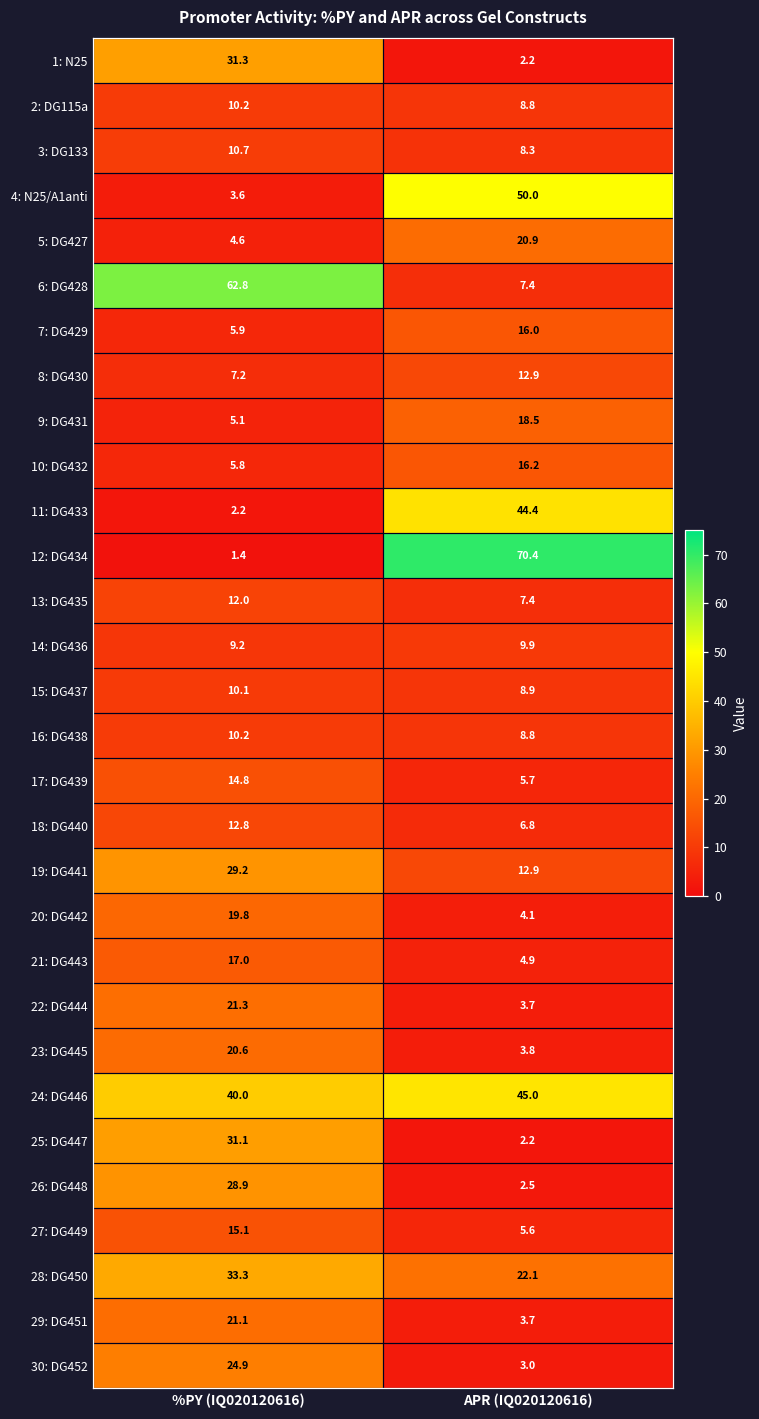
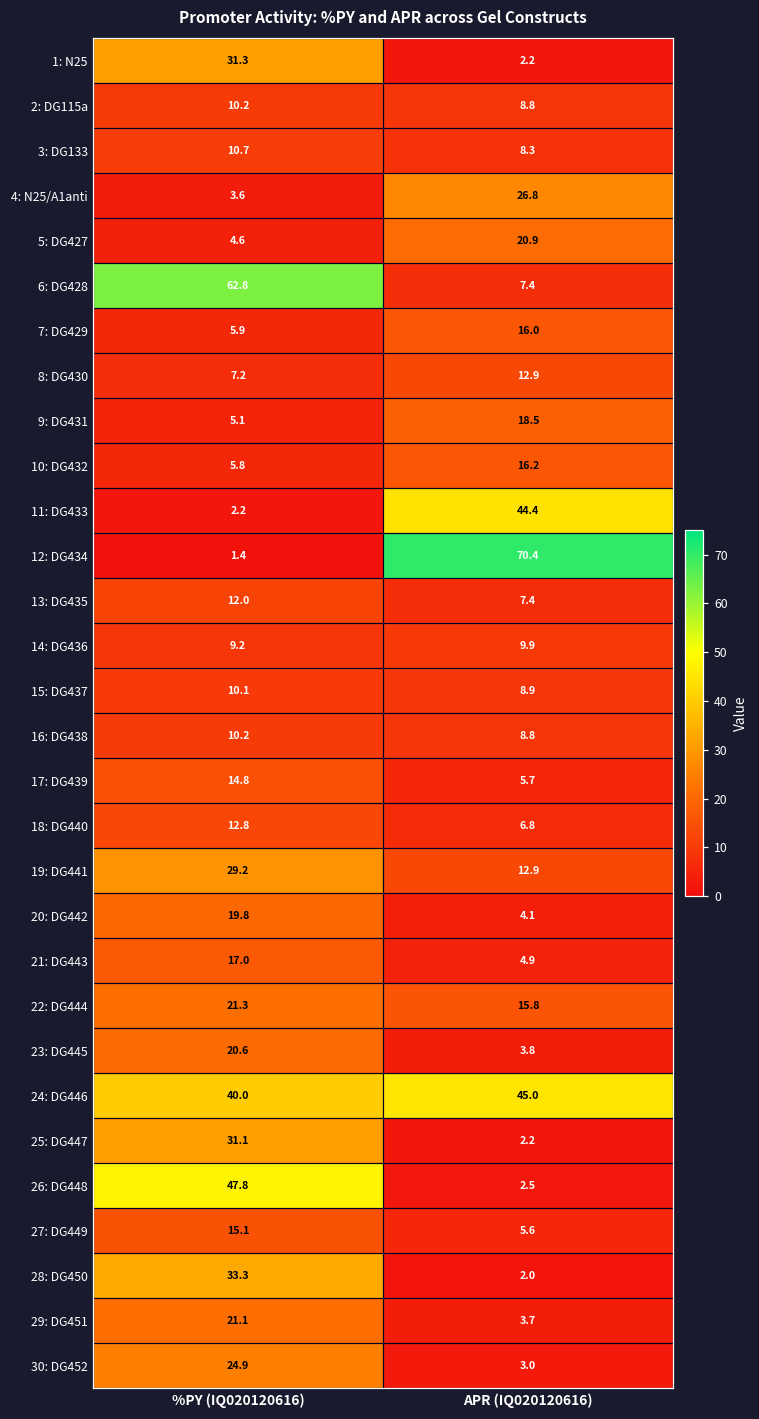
  {
    "1: N25": {
      "%PY (IQ020120616)": 31.3,
      "APR (IQ020120616)": 2.2
    },
    "2: DG115a": {
      "%PY (IQ020120616)": 10.2,
      "APR (IQ020120616)": 8.8
    },
    "3: DG133": {
      "%PY (IQ020120616)": 10.7,
      "APR (IQ020120616)": 8.3
    },
    "4: N25/A1anti": {
      "%PY (IQ020120616)": 3.6,
-     "APR (IQ020120616)": 50.0
+     "APR (IQ020120616)": 26.8
    },
    "5: DG427": {
      "%PY (IQ020120616)": 4.6,
      "APR (IQ020120616)": 20.9
    },
    "6: DG428": {
      "%PY (IQ020120616)": 62.8,
      "APR (IQ020120616)": 7.4
    },
    "7: DG429": {
      "%PY (IQ020120616)": 5.9,
      "APR (IQ020120616)": 16.0
    },
    "8: DG430": {
      "%PY (IQ020120616)": 7.2,
      "APR (IQ020120616)": 12.9
    },
    "9: DG431": {
      "%PY (IQ020120616)": 5.1,
      "APR (IQ020120616)": 18.5
    },
    "10: DG432": {
      "%PY (IQ020120616)": 5.8,
      "APR (IQ020120616)": 16.2
    },
    "11: DG433": {
      "%PY (IQ020120616)": 2.2,
      "APR (IQ020120616)": 44.4
    },
    "12: DG434": {
      "%PY (IQ020120616)": 1.4,
      "APR (IQ020120616)": 70.4
    },
    "13: DG435": {
      "%PY (IQ020120616)": 12.0,
      "APR (IQ020120616)": 7.4
    },
    "14: DG436": {
      "%PY (IQ020120616)": 9.2,
      "APR (IQ020120616)": 9.9
    },
    "15: DG437": {
      "%PY (IQ020120616)": 10.1,
      "APR (IQ020120616)": 8.9
    },
    "16: DG438": {
      "%PY (IQ020120616)": 10.2,
      "APR (IQ020120616)": 8.8
    },
    "17: DG439": {
      "%PY (IQ020120616)": 14.8,
      "APR (IQ020120616)": 5.7
    },
    "18: DG440": {
      "%PY (IQ020120616)": 12.8,
      "APR (IQ020120616)": 6.8
    },
    "19: DG441": {
      "%PY (IQ020120616)": 29.2,
      "APR (IQ020120616)": 12.9
    },
    "20: DG442": {
      "%PY (IQ020120616)": 19.8,
      "APR (IQ020120616)": 4.1
    },
    "21: DG443": {
      "%PY (IQ020120616)": 17.0,
      "APR (IQ020120616)": 4.9
    },
    "22: DG444": {
      "%PY (IQ020120616)": 21.3,
-     "APR (IQ020120616)": 3.7
+     "APR (IQ020120616)": 15.8
    },
    "23: DG445": {
      "%PY (IQ020120616)": 20.6,
      "APR (IQ020120616)": 3.8
    },
    "24: DG446": {
      "%PY (IQ020120616)": 40.0,
      "APR (IQ020120616)": 45.0
    },
    "25: DG447": {
      "%PY (IQ020120616)": 31.1,
      "APR (IQ020120616)": 2.2
    },
    "26: DG448": {
-     "%PY (IQ020120616)": 28.9,
+     "%PY (IQ020120616)": 47.8,
      "APR (IQ020120616)": 2.5
    },
    "27: DG449": {
      "%PY (IQ020120616)": 15.1,
      "APR (IQ020120616)": 5.6
    },
    "28: DG450": {
      "%PY (IQ020120616)": 33.3,
-     "APR (IQ020120616)": 22.1
+     "APR (IQ020120616)": 2.0
    },
    "29: DG451": {
      "%PY (IQ020120616)": 21.1,
      "APR (IQ020120616)": 3.7
    },
    "30: DG452": {
      "%PY (IQ020120616)": 24.9,
      "APR (IQ020120616)": 3.0
    }
  }
